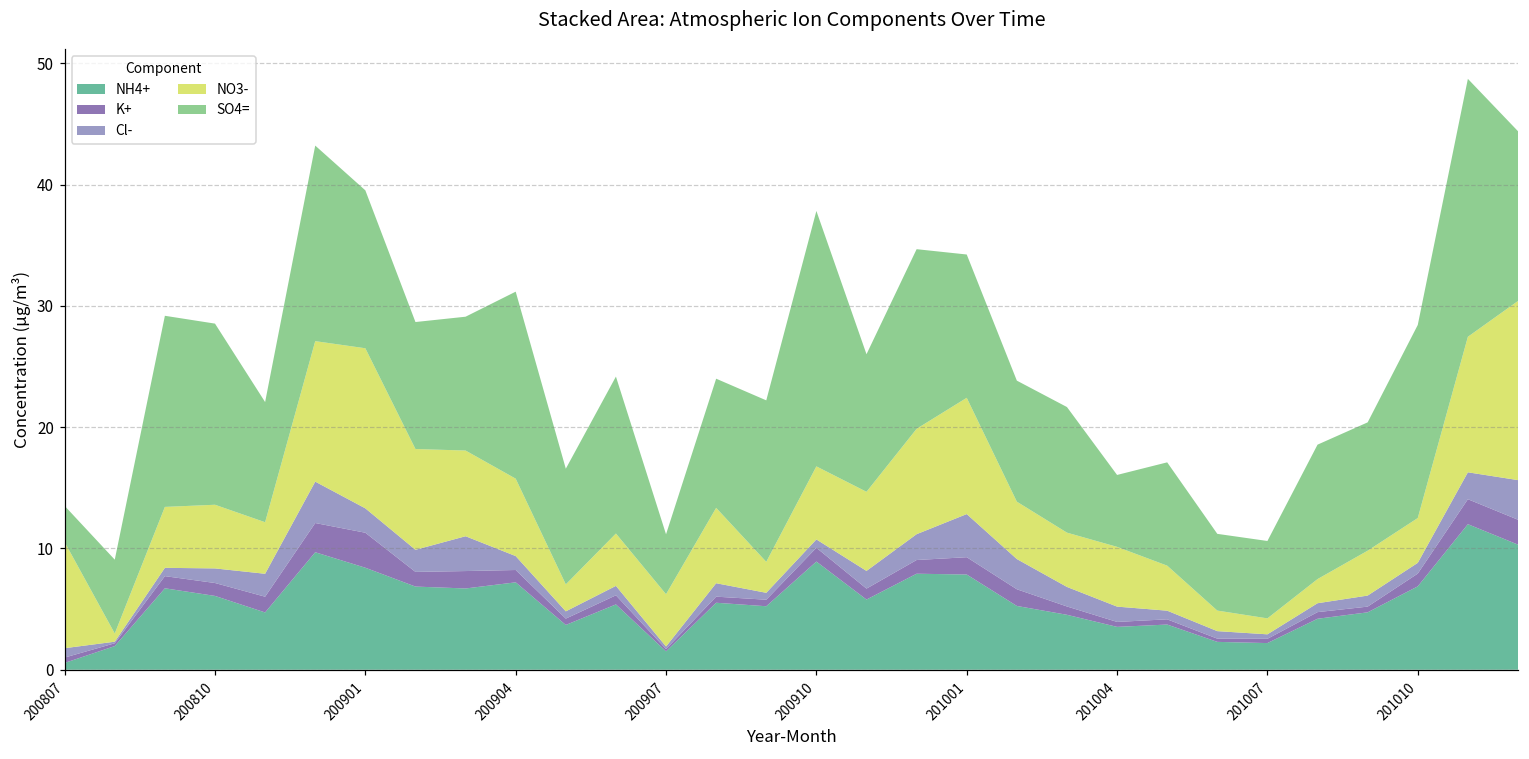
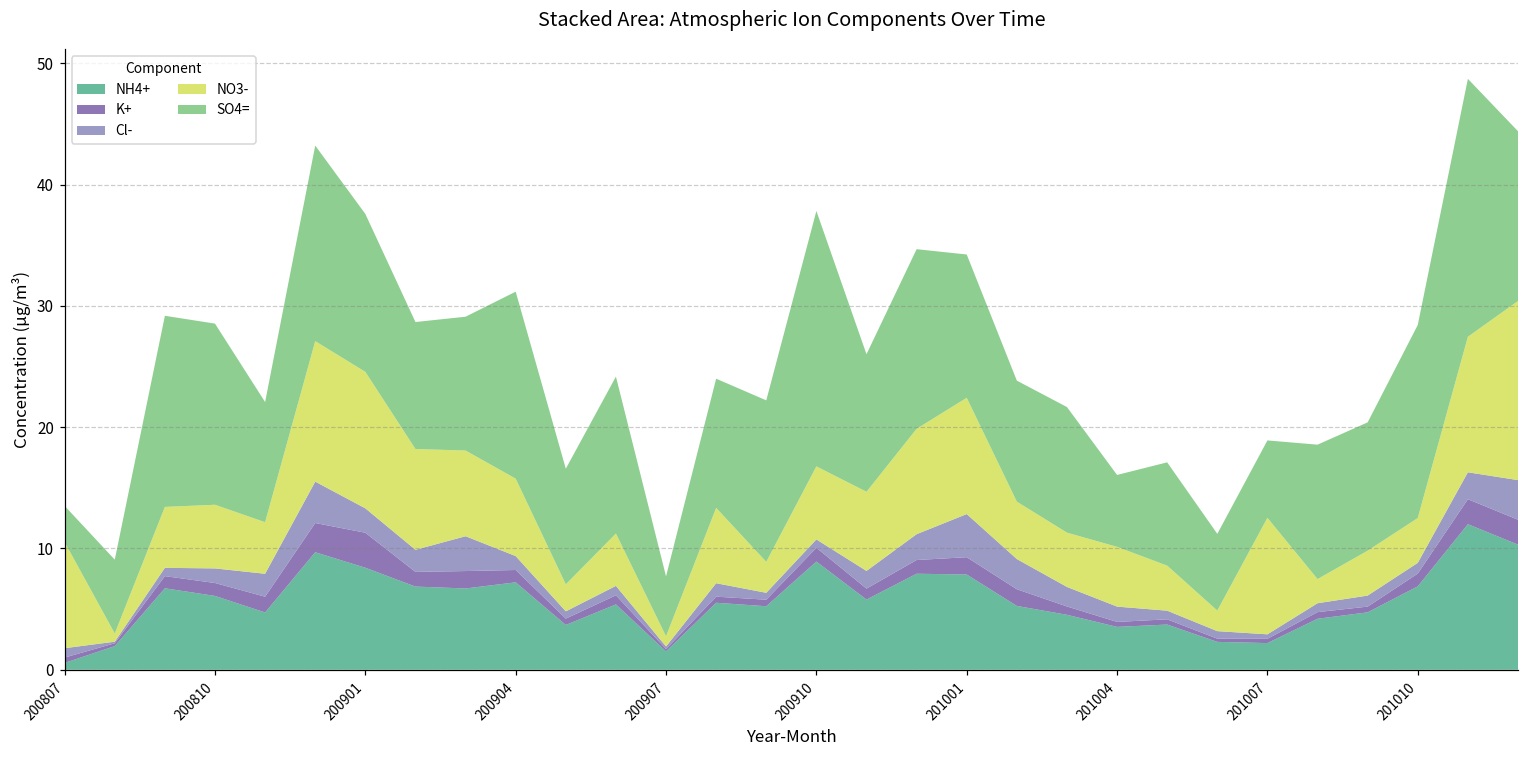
  {
    "NO3-": {
      "200807": 8.8,
      "200810": 5.3,
-     "200901": 13.2,
+     "200901": 11.3,
      "200904": 6.4,
-     "200907": 4.3,
+     "200907": 0.8,
      "200910": 6.0,
      "201001": 9.6,
      "201004": 4.9,
-     "201007": 1.3,
+     "201007": 9.6,
      "201010": 3.7
    }
  }
